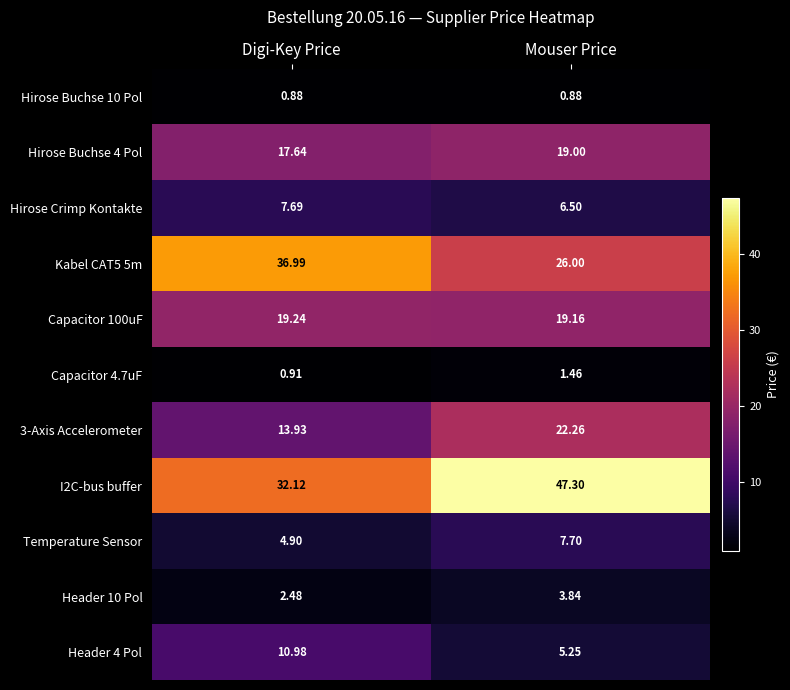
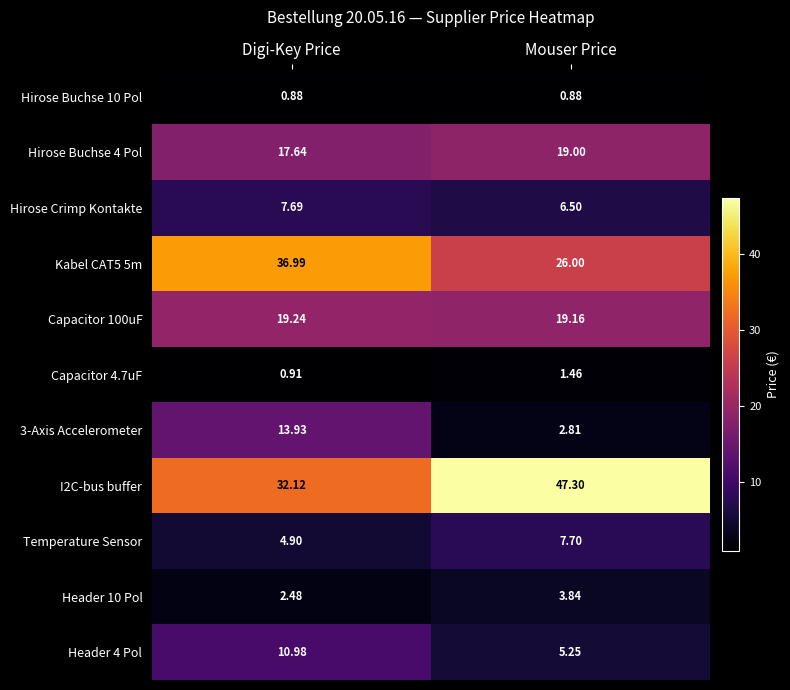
  {
    "Hirose Buchse 10 Pol": {
      "Digi-Key Price": 0.88,
      "Mouser Price": 0.88
    },
    "Hirose Buchse 4 Pol": {
      "Digi-Key Price": 17.64,
      "Mouser Price": 19.00
    },
    "Hirose Crimp Kontakte": {
      "Digi-Key Price": 7.69,
      "Mouser Price": 6.50
    },
    "Kabel CAT5 5m": {
      "Digi-Key Price": 36.99,
      "Mouser Price": 26.00
    },
    "Capacitor 100uF": {
      "Digi-Key Price": 19.24,
      "Mouser Price": 19.16
    },
    "Capacitor 4.7uF": {
      "Digi-Key Price": 0.91,
      "Mouser Price": 1.46
    },
    "3-Axis Accelerometer": {
      "Digi-Key Price": 13.93,
-     "Mouser Price": 22.26
+     "Mouser Price": 2.81
    },
    "I2C-bus buffer": {
      "Digi-Key Price": 32.12,
      "Mouser Price": 47.30
    },
    "Temperature Sensor": {
      "Digi-Key Price": 4.90,
      "Mouser Price": 7.70
    },
    "Header 10 Pol": {
      "Digi-Key Price": 2.48,
      "Mouser Price": 3.84
    },
    "Header 4 Pol": {
      "Digi-Key Price": 10.98,
      "Mouser Price": 5.25
    }
  }
